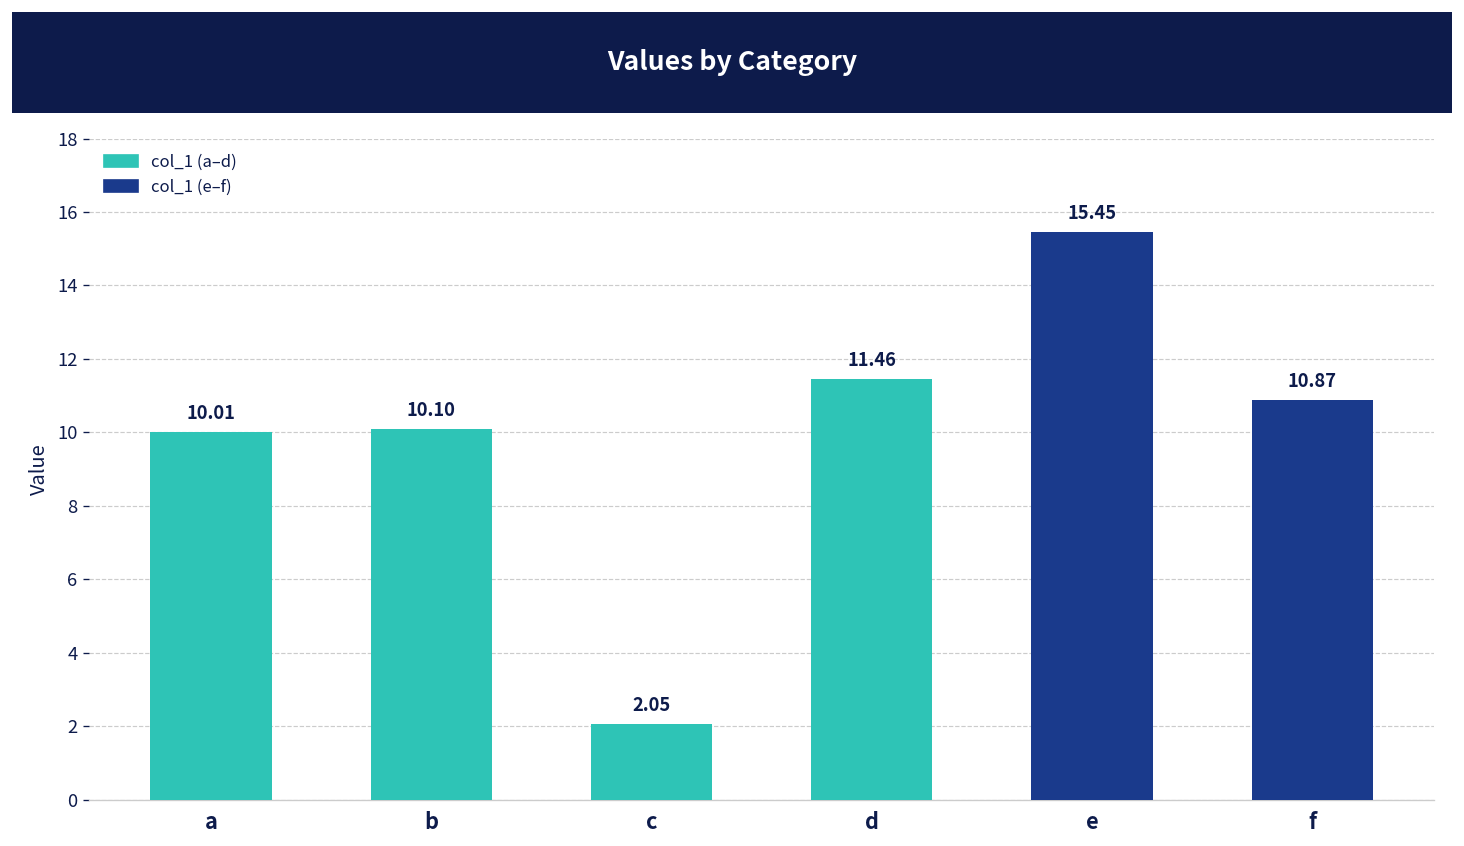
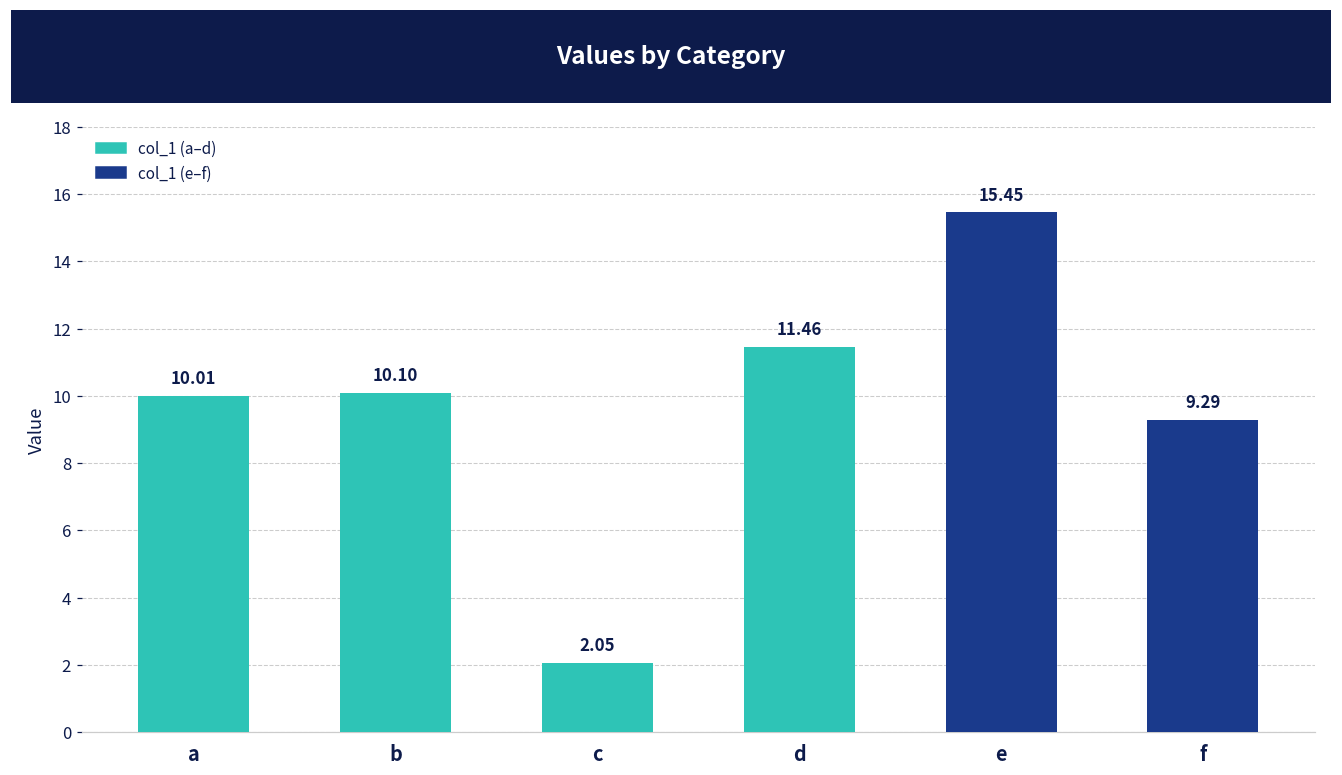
  {
    "a": 10.01,
    "b": 10.10,
    "c": 2.05,
    "d": 11.46,
    "e": 15.45,
-   "f": 10.87
+   "f": 9.29
  }
